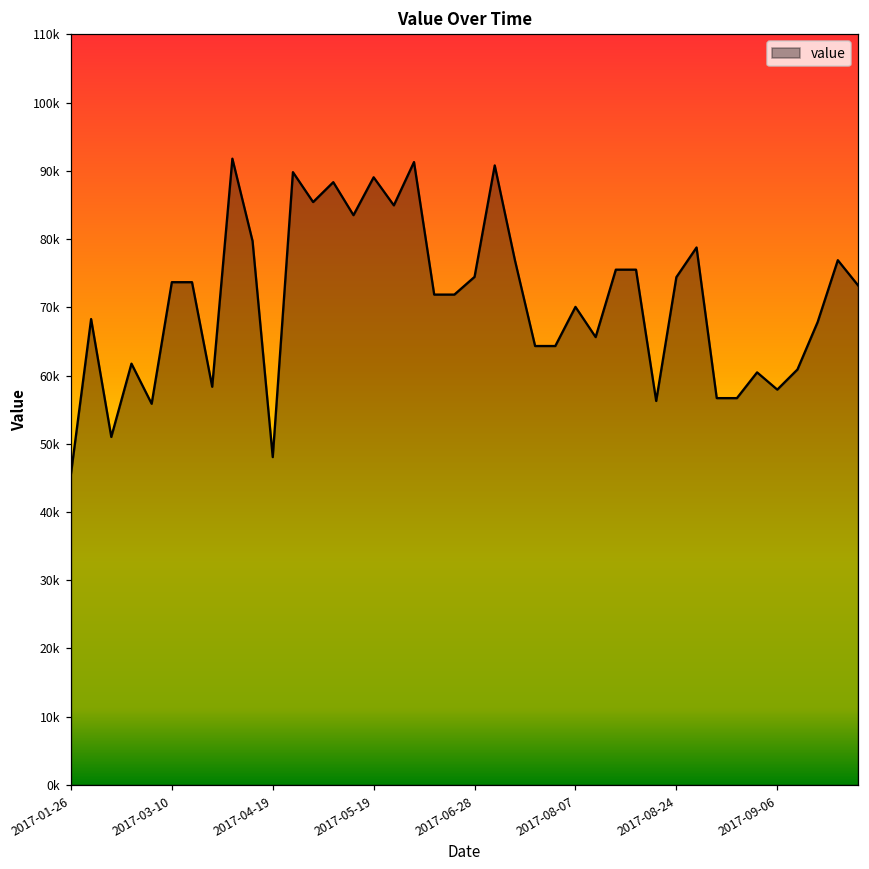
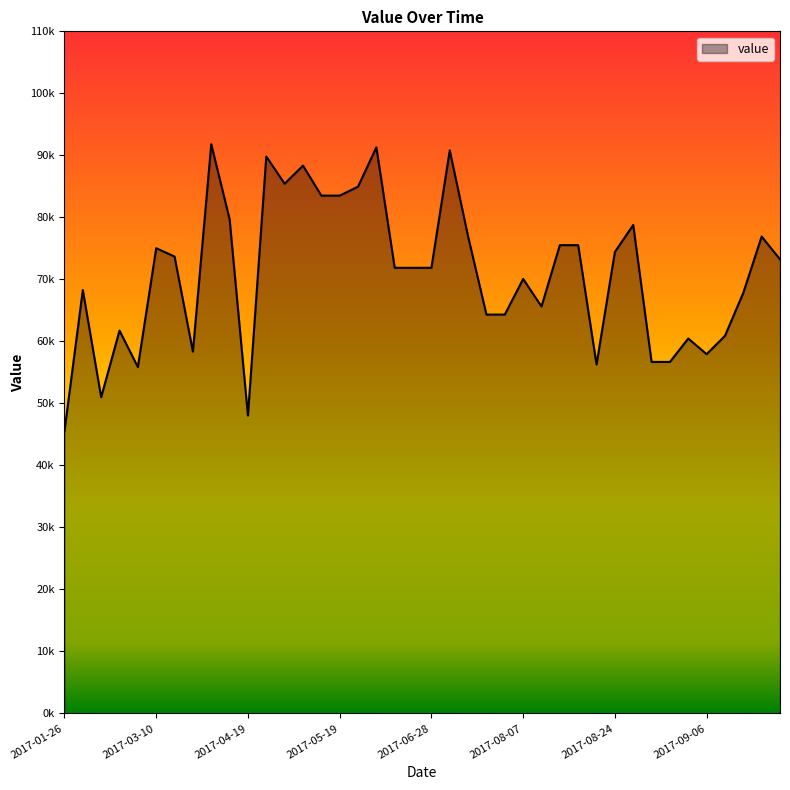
  {
    "2017-01-26": 46000,
-   "2017-03-10": 74000,
+   "2017-03-10": 75000,
    "2017-04-19": 48000,
-   "2017-05-19": 89000,
-   "2017-06-28": 74000,
+   "2017-05-19": 84000,
+   "2017-06-28": 72000,
    "2017-08-07": 70000,
    "2017-08-24": 74000,
    "2017-09-06": 58000
  }
